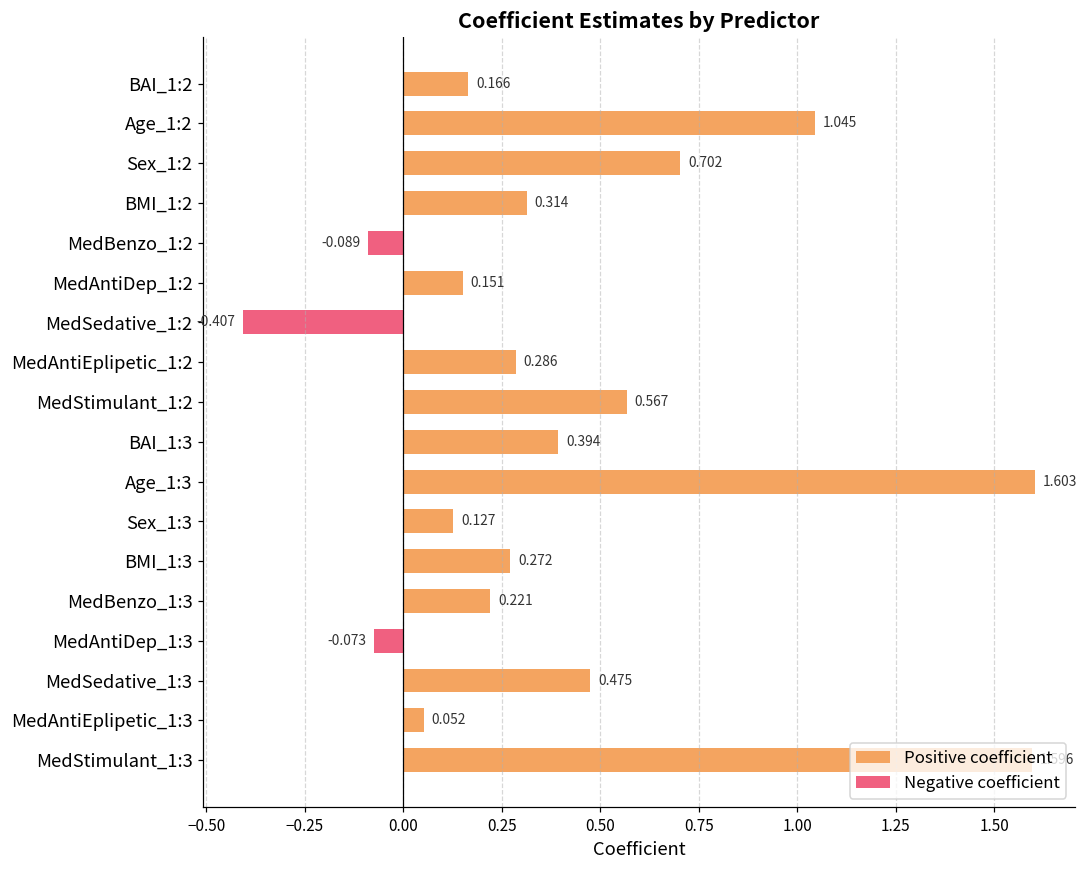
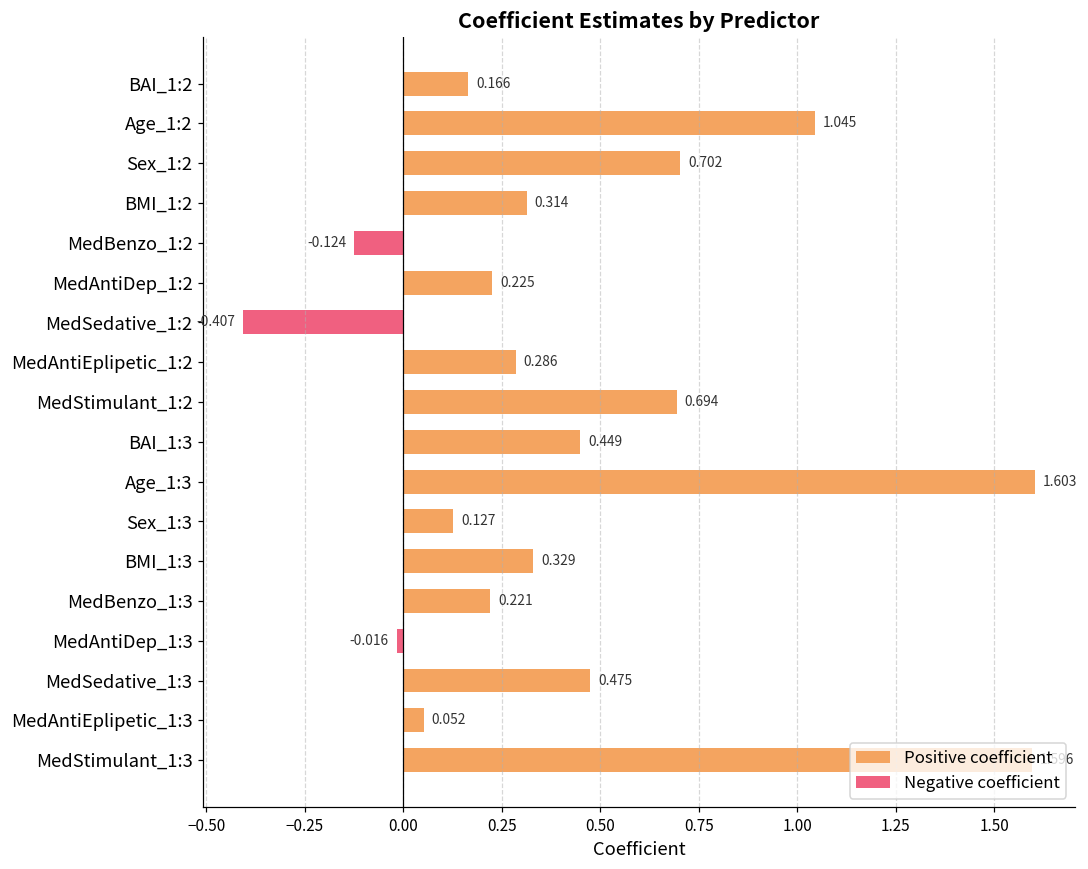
  {
    "Positive coefficient": {
      "BAI_1:2": 0.166,
      "Age_1:2": 1.045,
      "Sex_1:2": 0.702,
      "BMI_1:2": 0.314,
-     "MedAntiDep_1:2": 0.151,
+     "MedAntiDep_1:2": 0.225,
      "MedAntiEplipetic_1:2": 0.286,
-     "MedStimulant_1:2": 0.567,
-     "BAI_1:3": 0.394,
+     "MedStimulant_1:2": 0.694,
+     "BAI_1:3": 0.449,
      "Age_1:3": 1.603,
      "Sex_1:3": 0.127,
-     "BMI_1:3": 0.272,
+     "BMI_1:3": 0.329,
      "MedBenzo_1:3": 0.221,
      "MedSedative_1:3": 0.475,
      "MedAntiEplipetic_1:3": 0.052
    },
    "Negative coefficient": {
-     "MedBenzo_1:2": -0.089,
+     "MedBenzo_1:2": -0.124,
      "MedSedative_1:2": -0.407,
-     "MedAntiDep_1:3": -0.073
+     "MedAntiDep_1:3": -0.016
    }
  }
